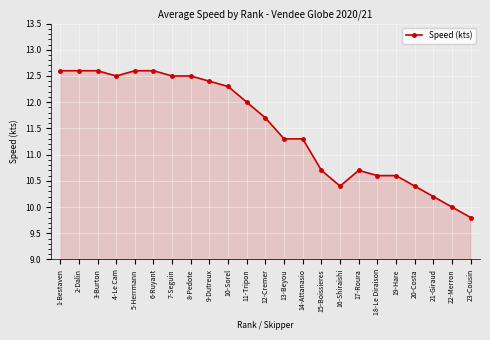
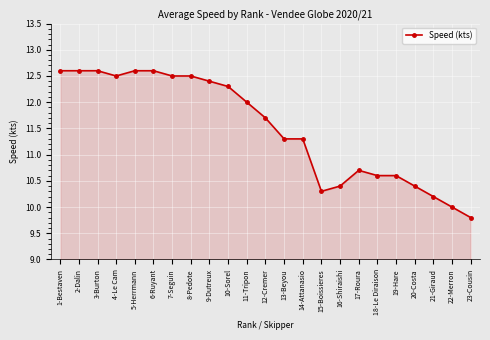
  {
    "1-Bestaven": 12.6,
    "2-Dalin": 12.6,
    "3-Burton": 12.6,
    "4-Le Cam": 12.5,
    "5-Herrmann": 12.6,
    "6-Ruyant": 12.6,
    "7-Seguin": 12.5,
    "8-Pedote": 12.5,
    "9-Dutreux": 12.4,
    "10-Sorel": 12.3,
    "11-Tripon": 12.0,
    "12-Cremer": 11.7,
    "13-Beyou": 11.3,
    "14-Attanasio": 11.3,
-   "15-Boissieres": 10.7,
+   "15-Boissieres": 10.3,
    "16-Shiraishi": 10.4,
    "17-Roura": 10.7,
    "18-Le Diraison": 10.6,
    "19-Hare": 10.6,
    "20-Costa": 10.4,
    "21-Giraud": 10.2,
    "22-Merron": 10.0,
    "23-Cousin": 9.8
  }
